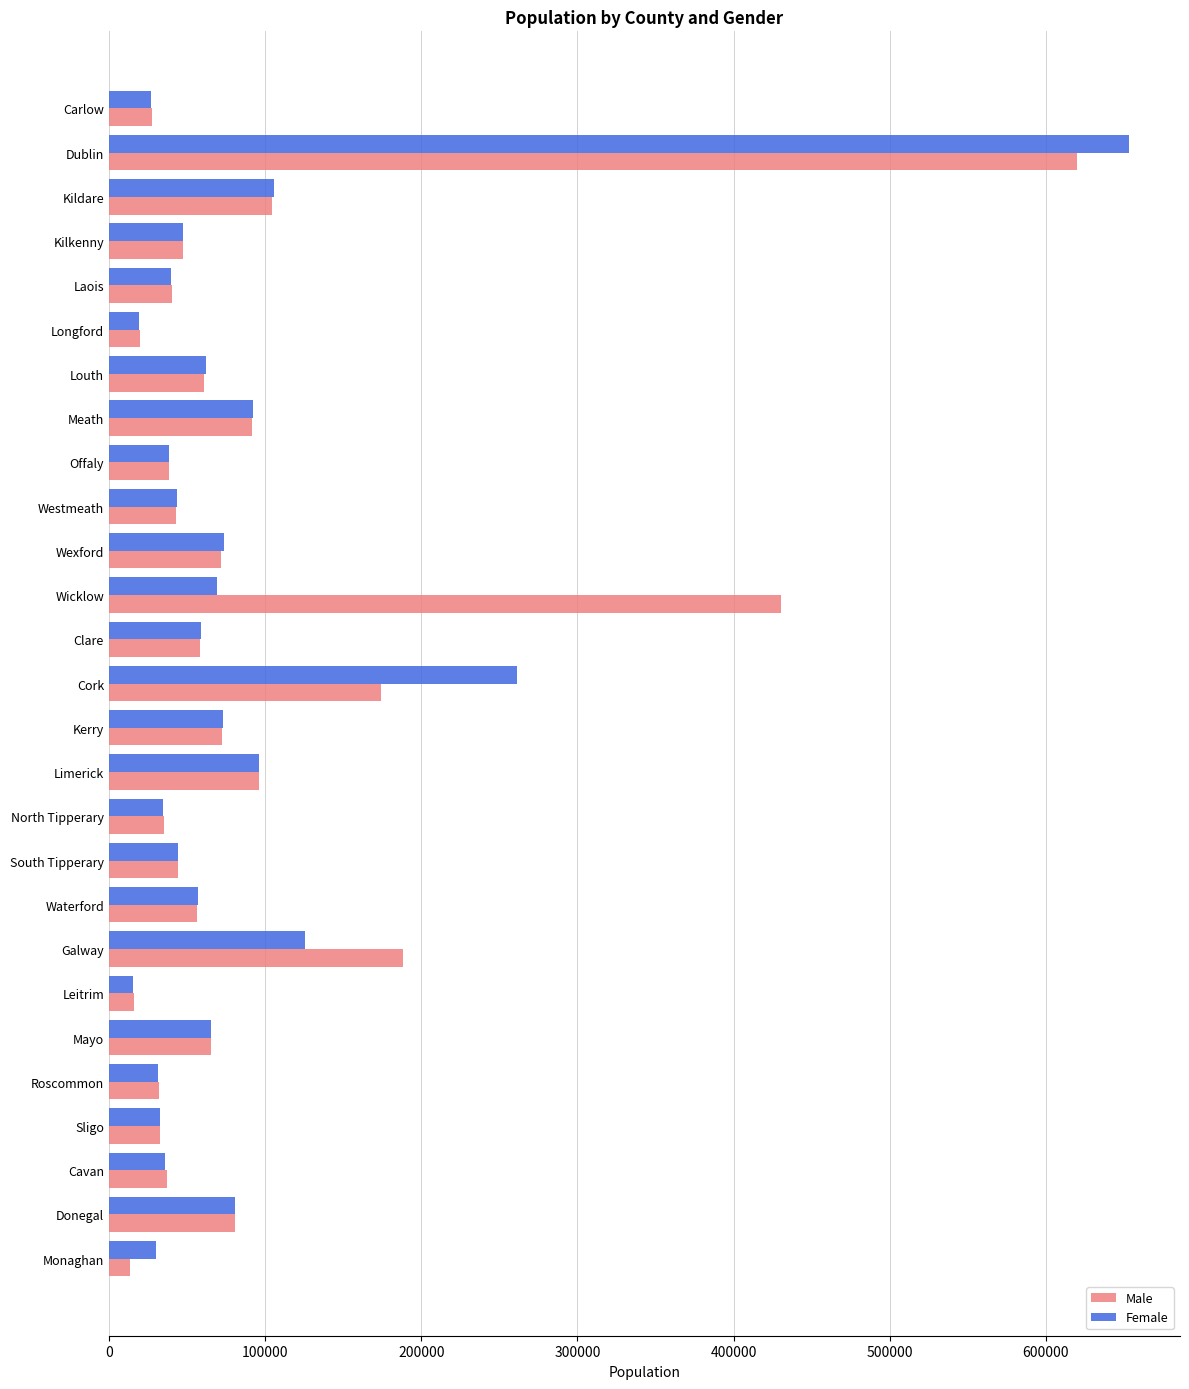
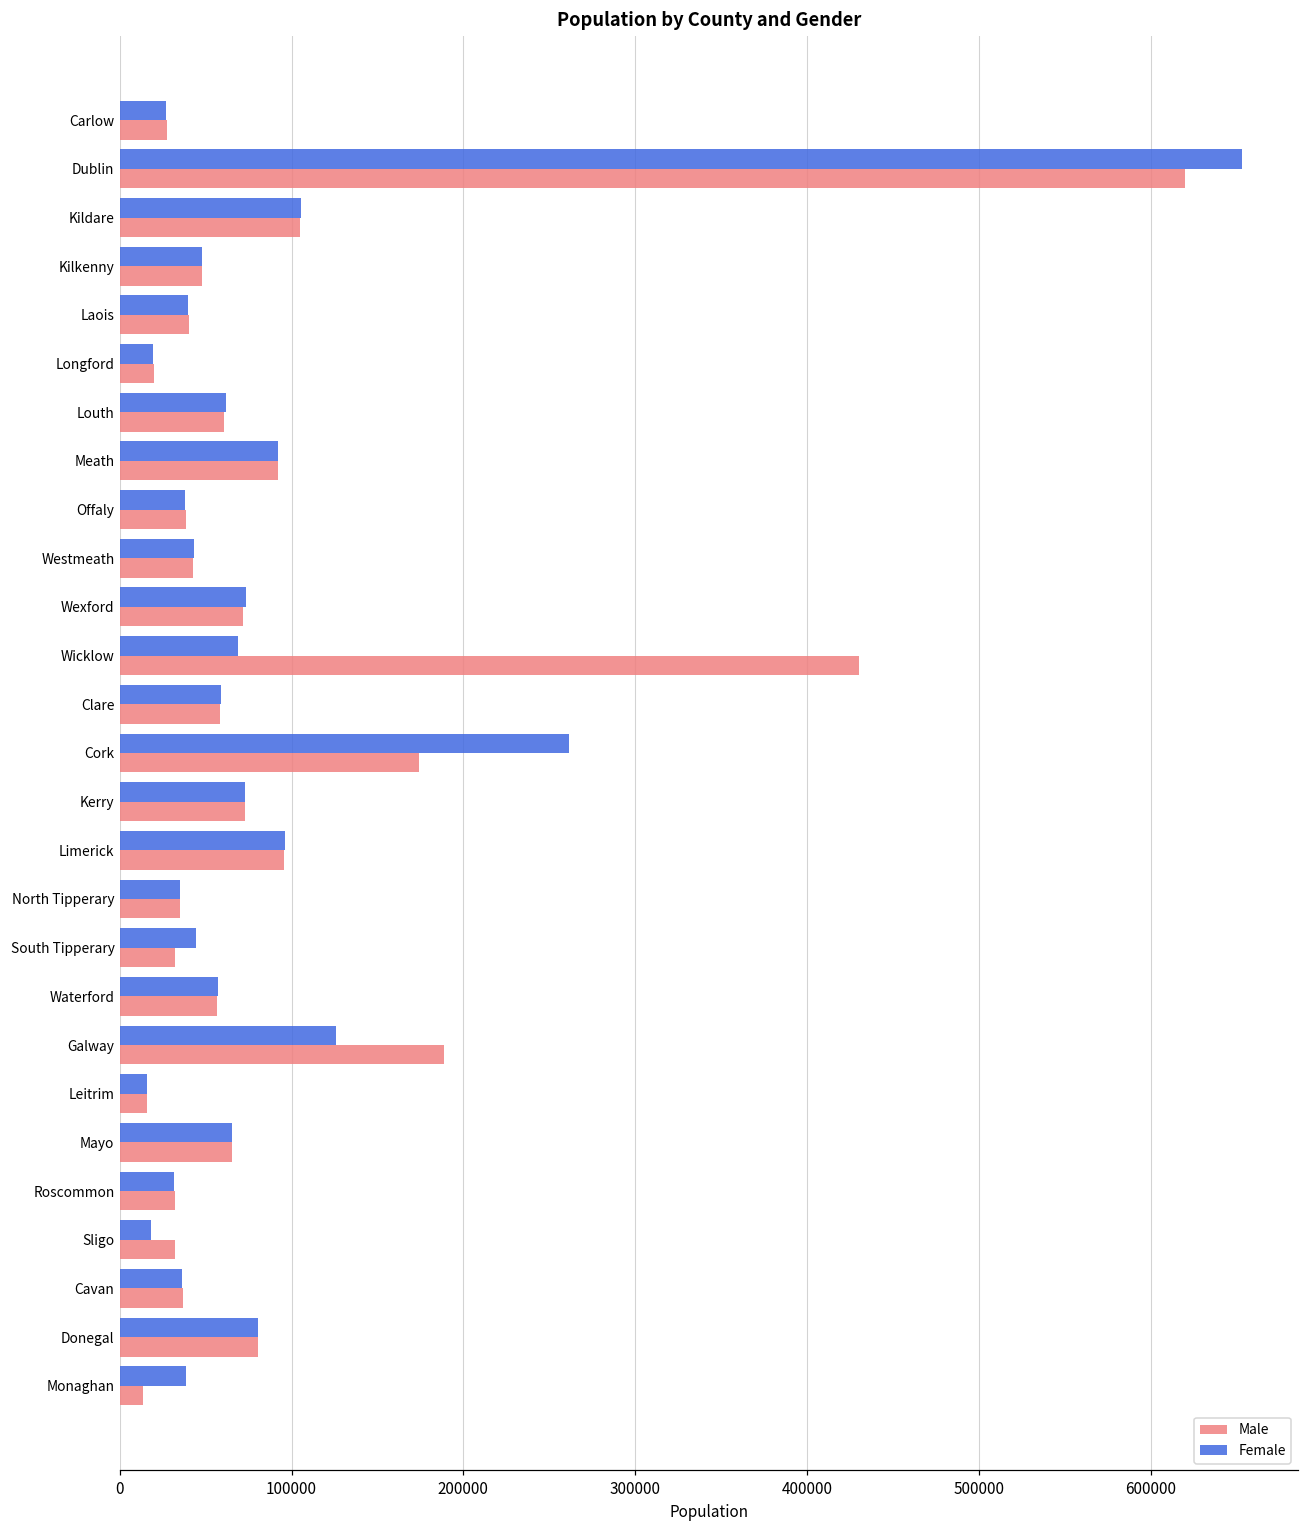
  {
    "Male": {
      "Carlow": 27000,
      "Dublin": 620000,
      "Kildare": 105000,
      "Kilkenny": 48000,
      "Laois": 41000,
      "Longford": 20000,
      "Louth": 61000,
      "Meath": 92000,
      "Offaly": 38000,
      "Westmeath": 43000,
      "Wexford": 72000,
      "Wicklow": 430000,
      "Clare": 58000,
      "Cork": 174000,
      "Kerry": 73000,
      "Limerick": 96000,
      "North Tipperary": 35000,
-     "South Tipperary": 44000,
+     "South Tipperary": 32000,
      "Waterford": 56000,
      "Galway": 189000,
      "Leitrim": 16000,
      "Mayo": 65000,
      "Roscommon": 32000,
      "Sligo": 32000,
      "Cavan": 37000,
      "Donegal": 81000,
      "Monaghan": 14000
    },
    "Female": {
      "Carlow": 27000,
      "Dublin": 653000,
      "Kildare": 106000,
      "Kilkenny": 48000,
      "Laois": 40000,
      "Longford": 19000,
      "Louth": 62000,
      "Meath": 92000,
      "Offaly": 38000,
      "Westmeath": 43000,
      "Wexford": 73000,
      "Wicklow": 69000,
      "Clare": 59000,
      "Cork": 262000,
      "Kerry": 73000,
      "Limerick": 96000,
      "North Tipperary": 35000,
      "South Tipperary": 44000,
      "Waterford": 57000,
      "Galway": 126000,
      "Leitrim": 16000,
      "Mayo": 65000,
      "Roscommon": 32000,
-     "Sligo": 33000,
+     "Sligo": 18000,
      "Cavan": 36000,
      "Donegal": 81000,
-     "Monaghan": 30000
+     "Monaghan": 38000
    }
  }
